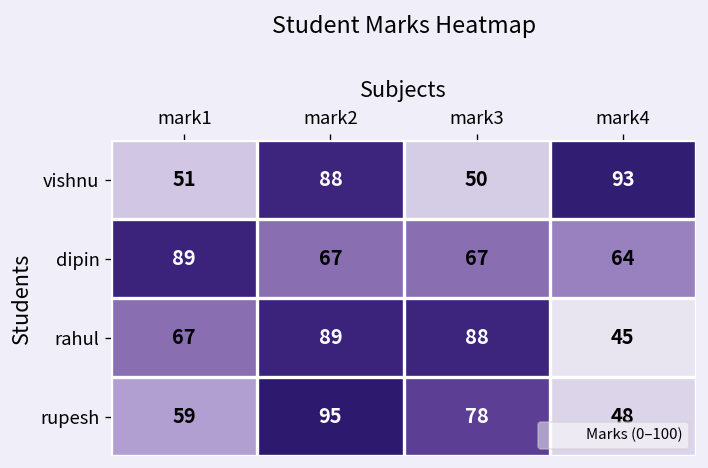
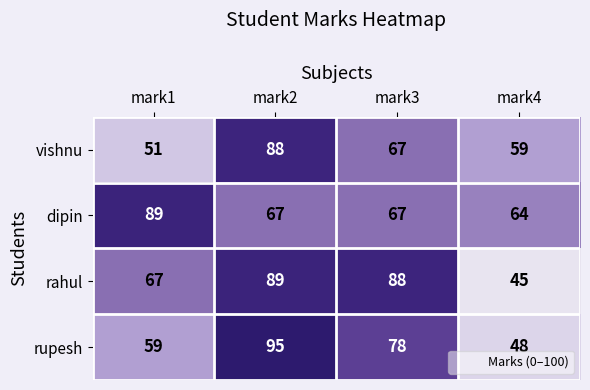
  {
    "vishnu": {
      "mark1": 51,
      "mark2": 88,
-     "mark3": 50,
-     "mark4": 93
+     "mark3": 67,
+     "mark4": 59
    },
    "dipin": {
      "mark1": 89,
      "mark2": 67,
      "mark3": 67,
      "mark4": 64
    },
    "rahul": {
      "mark1": 67,
      "mark2": 89,
      "mark3": 88,
      "mark4": 45
    },
    "rupesh": {
      "mark1": 59,
      "mark2": 95,
      "mark3": 78
    }
  }
